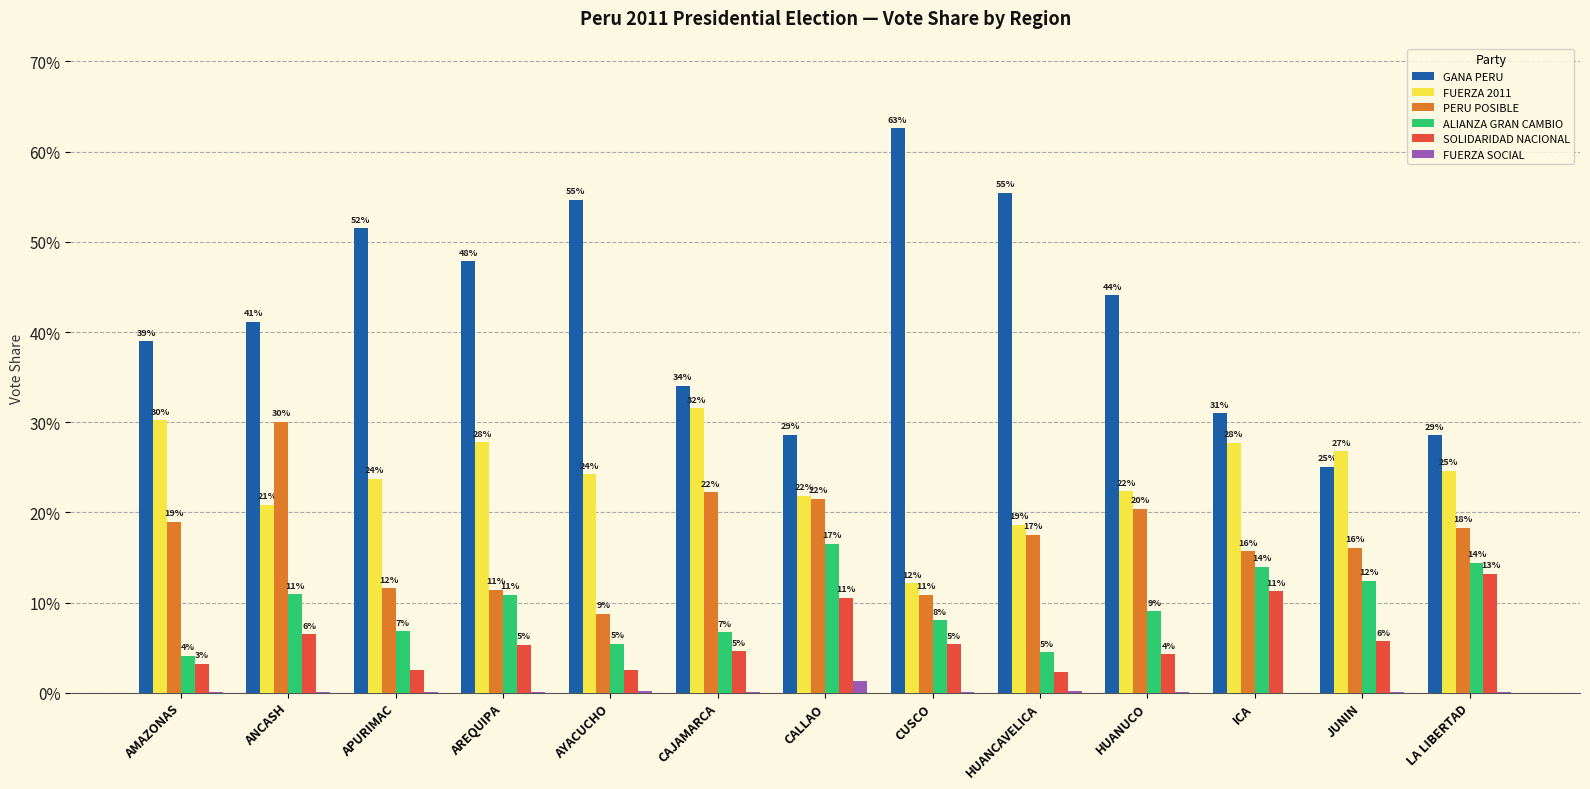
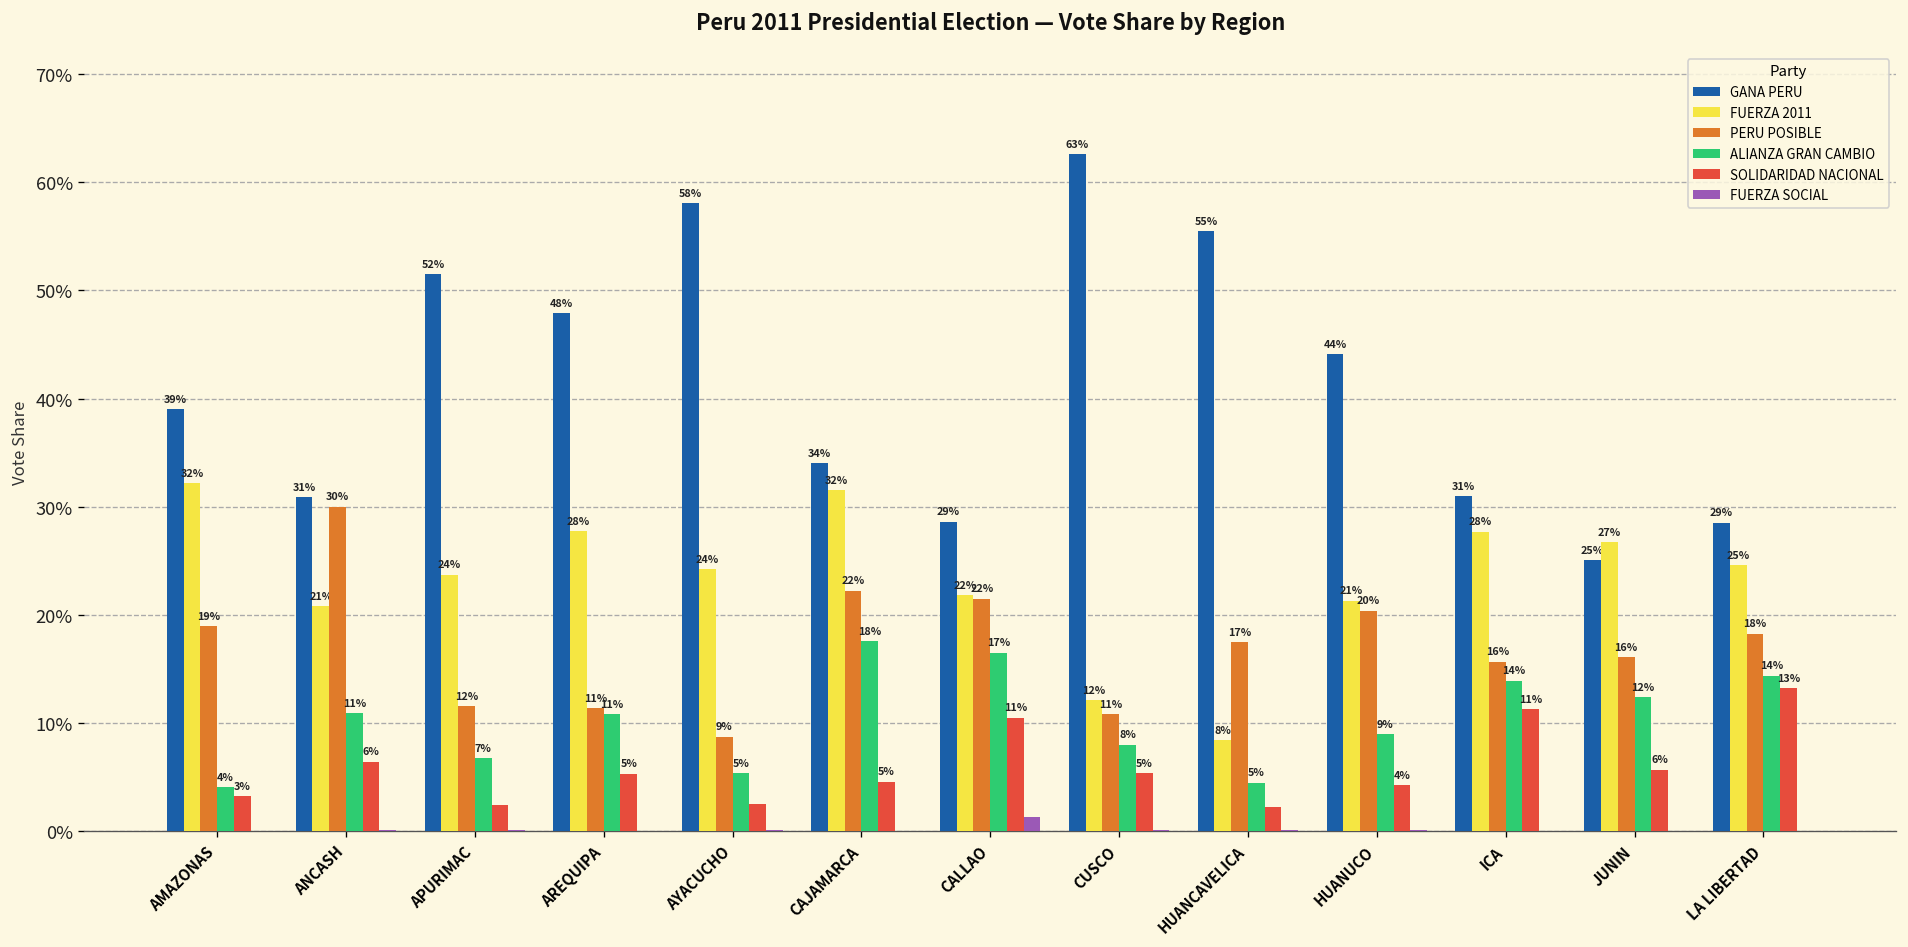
  {
    "GANA PERU": {
      "AMAZONAS": "39%",
-     "ANCASH": "41%",
+     "ANCASH": "31%",
      "APURIMAC": "52%",
      "AREQUIPA": "48%",
-     "AYACUCHO": "55%",
+     "AYACUCHO": "58%",
      "CAJAMARCA": "34%",
      "CALLAO": "29%",
      "CUSCO": "63%",
      "HUANCAVELICA": "55%",
      "HUANUCO": "44%",
      "ICA": "31%",
      "JUNIN": "25%",
      "LA LIBERTAD": "29%"
    },
    "FUERZA 2011": {
-     "AMAZONAS": "30%",
+     "AMAZONAS": "32%",
      "ANCASH": "21%",
      "APURIMAC": "24%",
      "AREQUIPA": "28%",
      "AYACUCHO": "24%",
      "CAJAMARCA": "32%",
      "CUSCO": "12%",
-     "HUANCAVELICA": "19%",
-     "HUANUCO": "22%",
+     "HUANCAVELICA": "8%",
+     "HUANUCO": "21%",
      "ICA": "28%",
      "JUNIN": "27%",
      "LA LIBERTAD": "25%"
    },
    "ALIANZA GRAN CAMBIO": {
      "AMAZONAS": "4%",
      "ANCASH": "11%",
      "APURIMAC": "7%",
      "AREQUIPA": "11%",
      "AYACUCHO": "5%",
-     "CAJAMARCA": "7%",
+     "CAJAMARCA": "18%",
      "CALLAO": "17%",
      "CUSCO": "8%",
      "HUANCAVELICA": "5%",
      "HUANUCO": "9%",
      "ICA": "14%",
      "JUNIN": "12%",
      "LA LIBERTAD": "14%"
    },
    "FUERZA SOCIAL": {
      "CALLAO": "1%"
    }
  }
